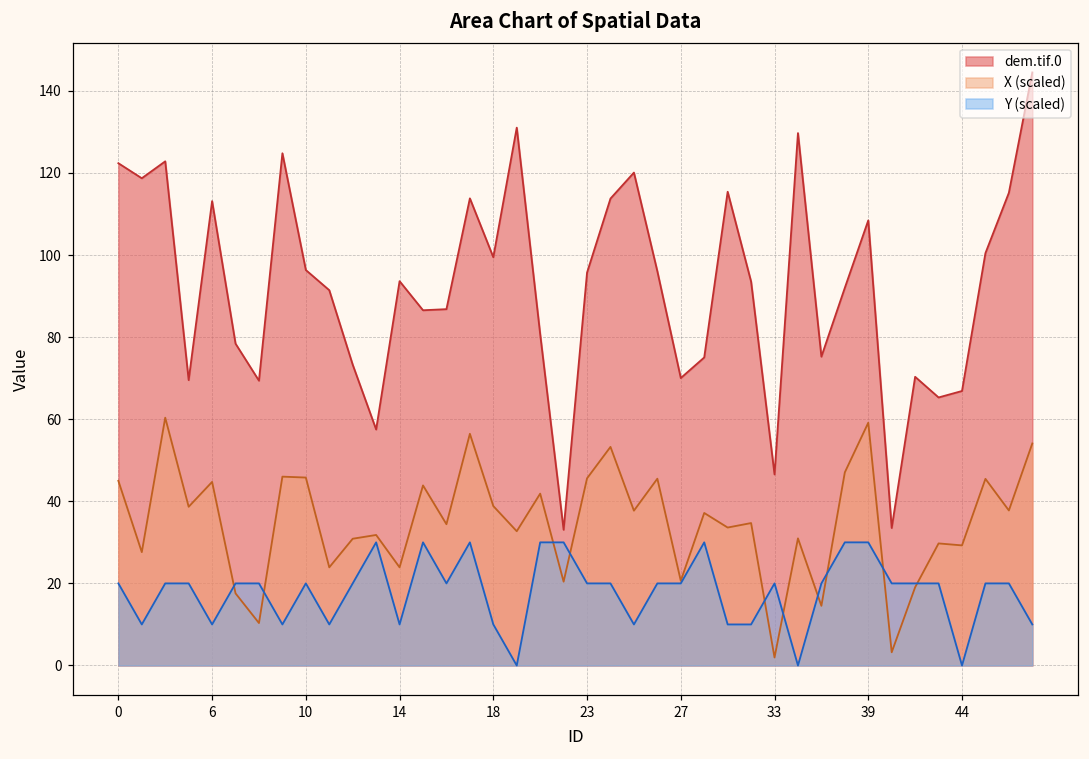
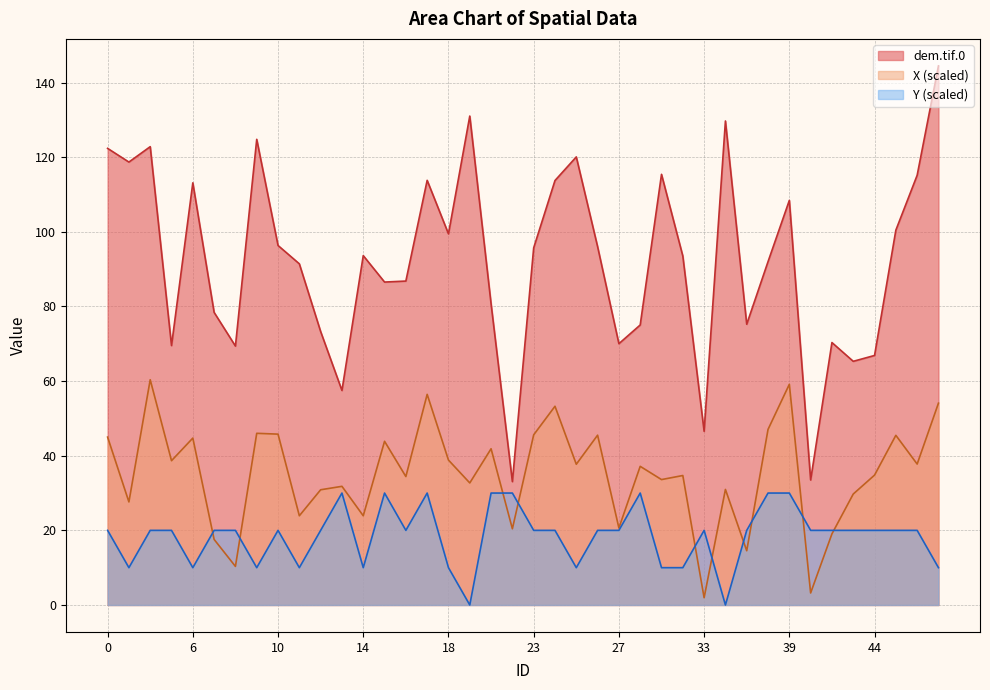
  {
    "dem.tif.0": {
      "0": 122,
      "44": 67
    },
    "X (scaled)": {
      "0": 45,
-     "44": 29
+     "44": 35
    },
    "Y (scaled)": {
      "0": 20,
-     "44": 0
+     "44": 20
    }
  }
